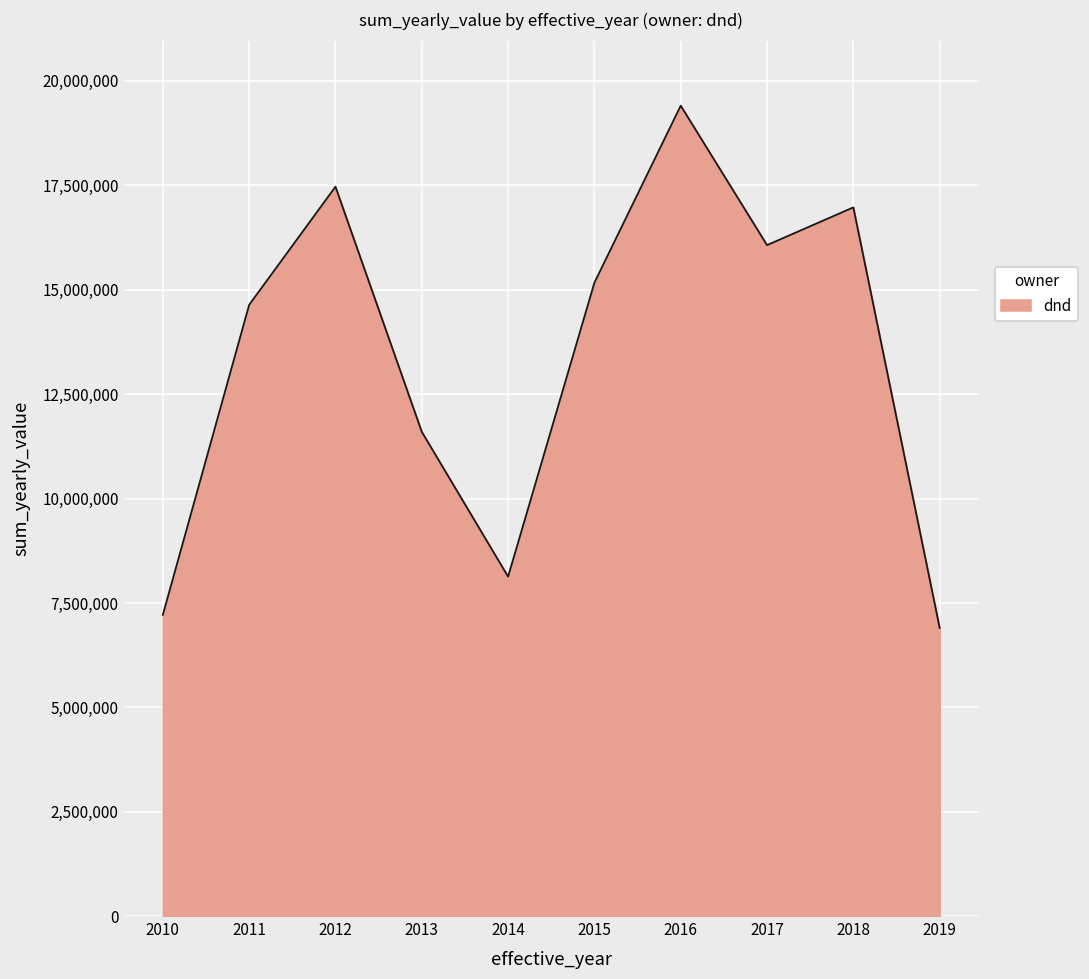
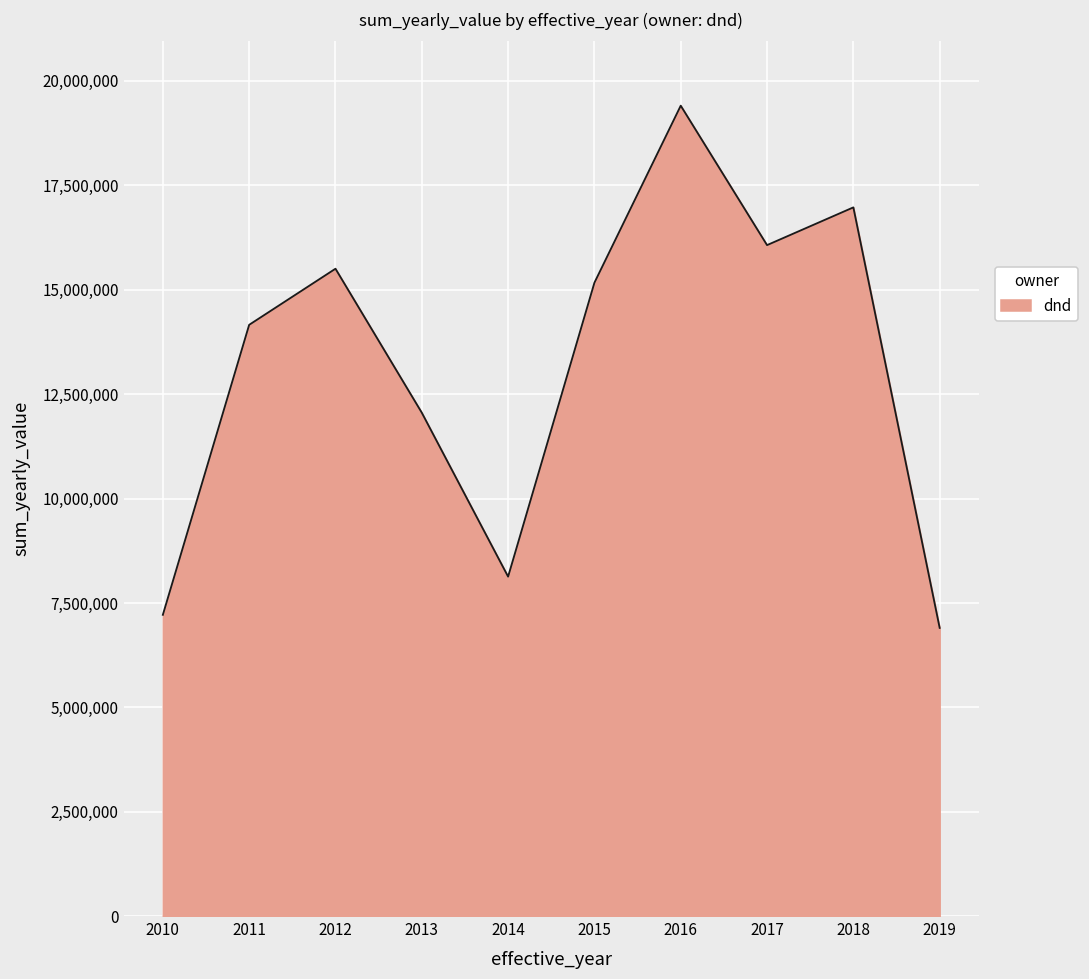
  {
    "2010": "7,200,000",
-   "2011": "14,600,000",
-   "2012": "17,500,000",
-   "2013": "11,600,000",
+   "2011": "14,200,000",
+   "2012": "15,500,000",
+   "2013": "12,100,000",
    "2014": "8,100,000",
    "2015": "15,200,000",
    "2016": "19,400,000",
    "2017": "16,100,000",
    "2018": "17,000,000",
    "2019": "6,900,000"
  }
